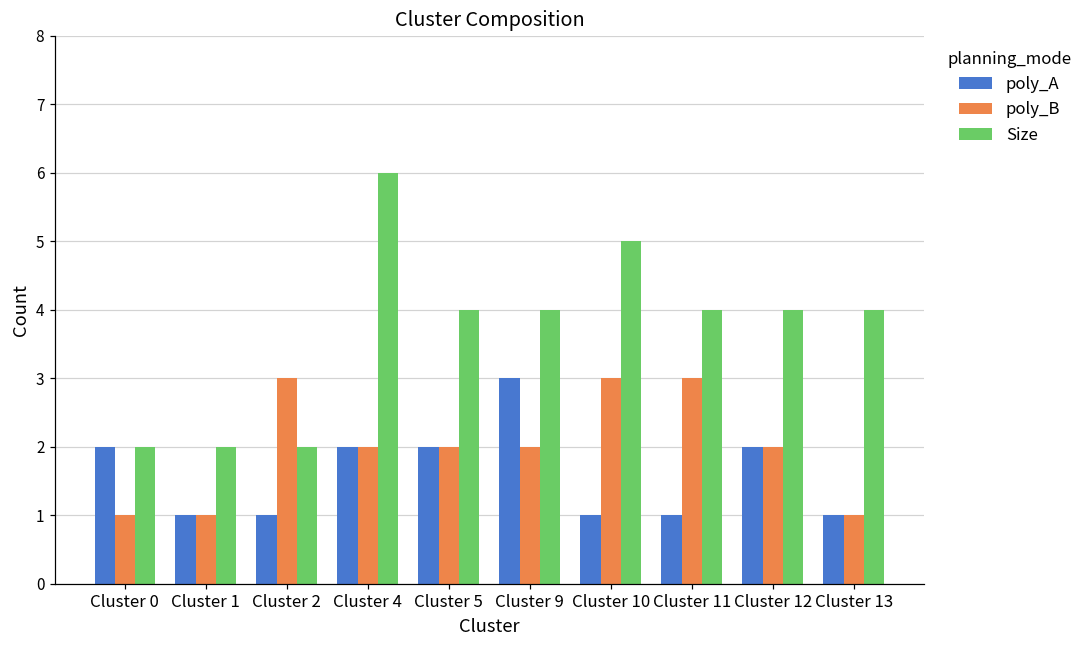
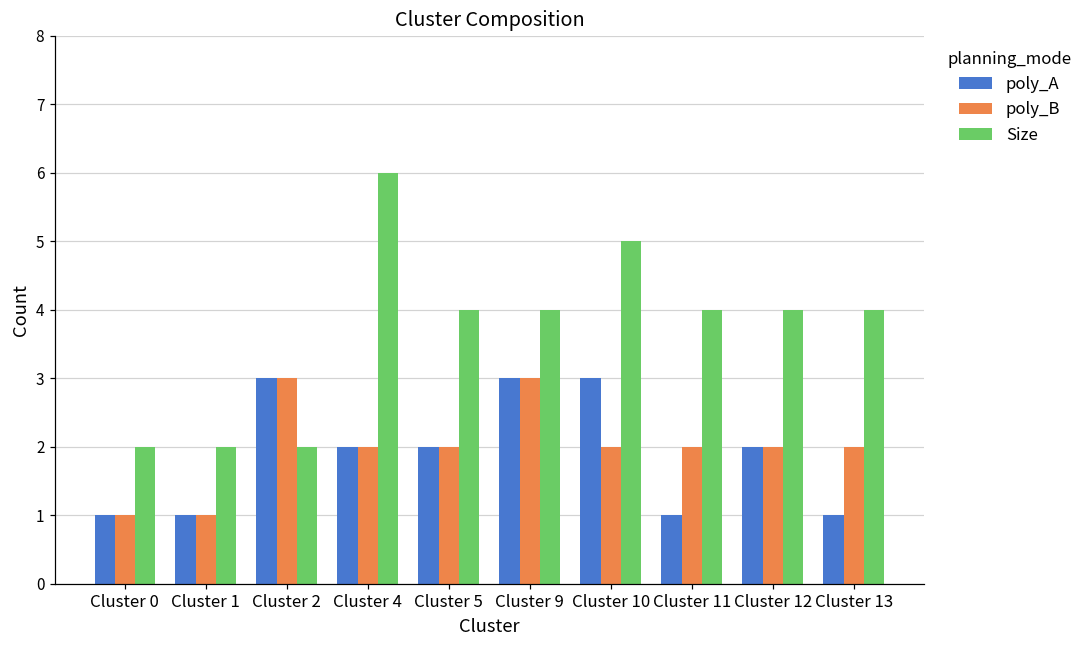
  {
    "poly_A": {
-     "Cluster 0": 2,
+     "Cluster 0": 1,
      "Cluster 1": 1,
-     "Cluster 2": 1,
+     "Cluster 2": 3,
      "Cluster 4": 2,
      "Cluster 5": 2,
      "Cluster 9": 3,
-     "Cluster 10": 1,
+     "Cluster 10": 3,
      "Cluster 11": 1,
      "Cluster 12": 2,
      "Cluster 13": 1
    },
    "poly_B": {
      "Cluster 0": 1,
      "Cluster 1": 1,
      "Cluster 2": 3,
      "Cluster 4": 2,
      "Cluster 5": 2,
-     "Cluster 9": 2,
-     "Cluster 10": 3,
-     "Cluster 11": 3,
+     "Cluster 9": 3,
+     "Cluster 10": 2,
+     "Cluster 11": 2,
      "Cluster 12": 2,
-     "Cluster 13": 1
+     "Cluster 13": 2
    },
    "Size": {
      "Cluster 0": 2,
      "Cluster 1": 2,
      "Cluster 2": 2,
      "Cluster 4": 6,
      "Cluster 5": 4,
      "Cluster 9": 4,
      "Cluster 10": 5,
      "Cluster 11": 4,
      "Cluster 12": 4,
      "Cluster 13": 4
    }
  }
